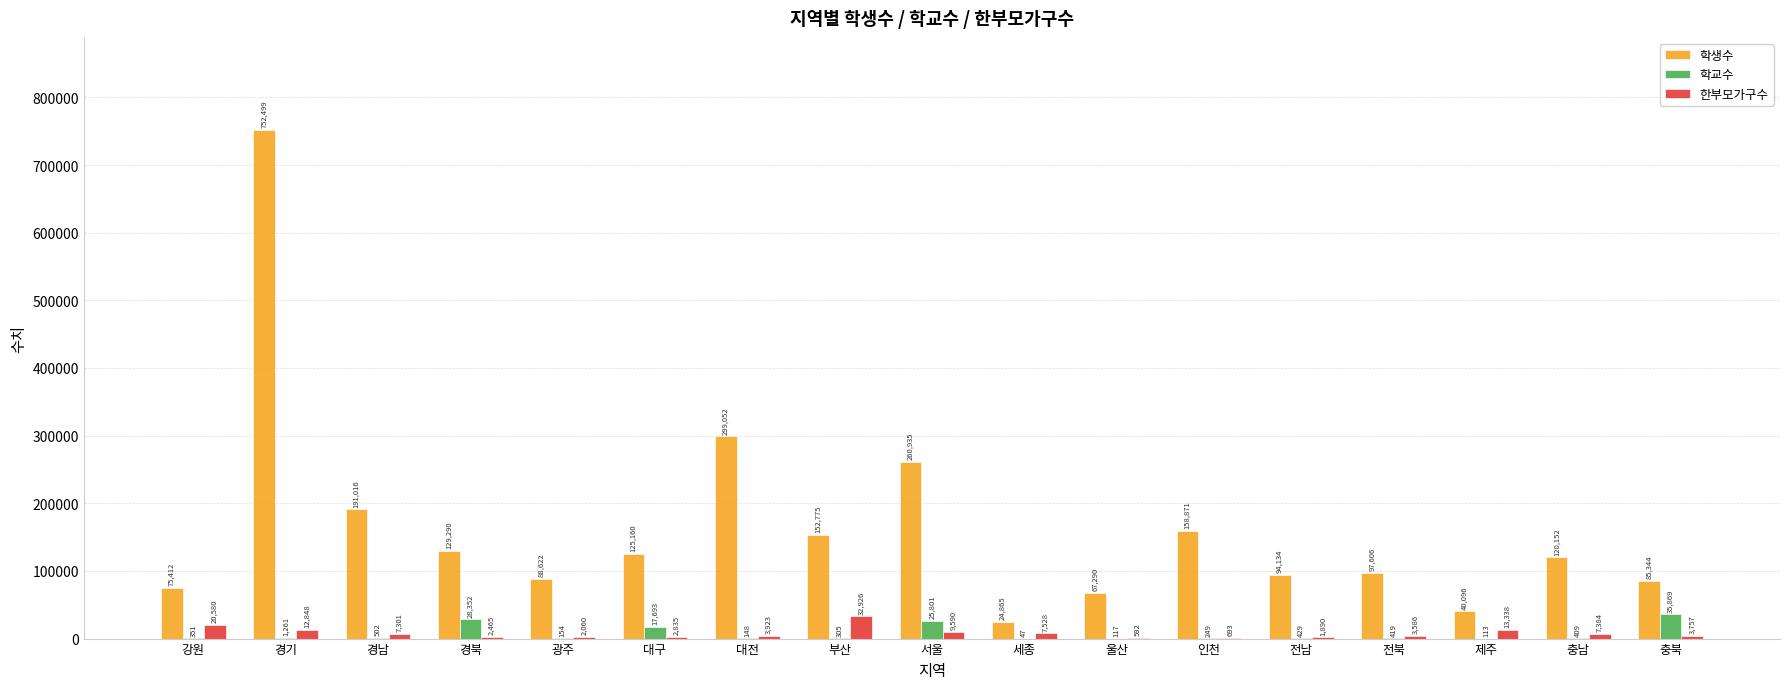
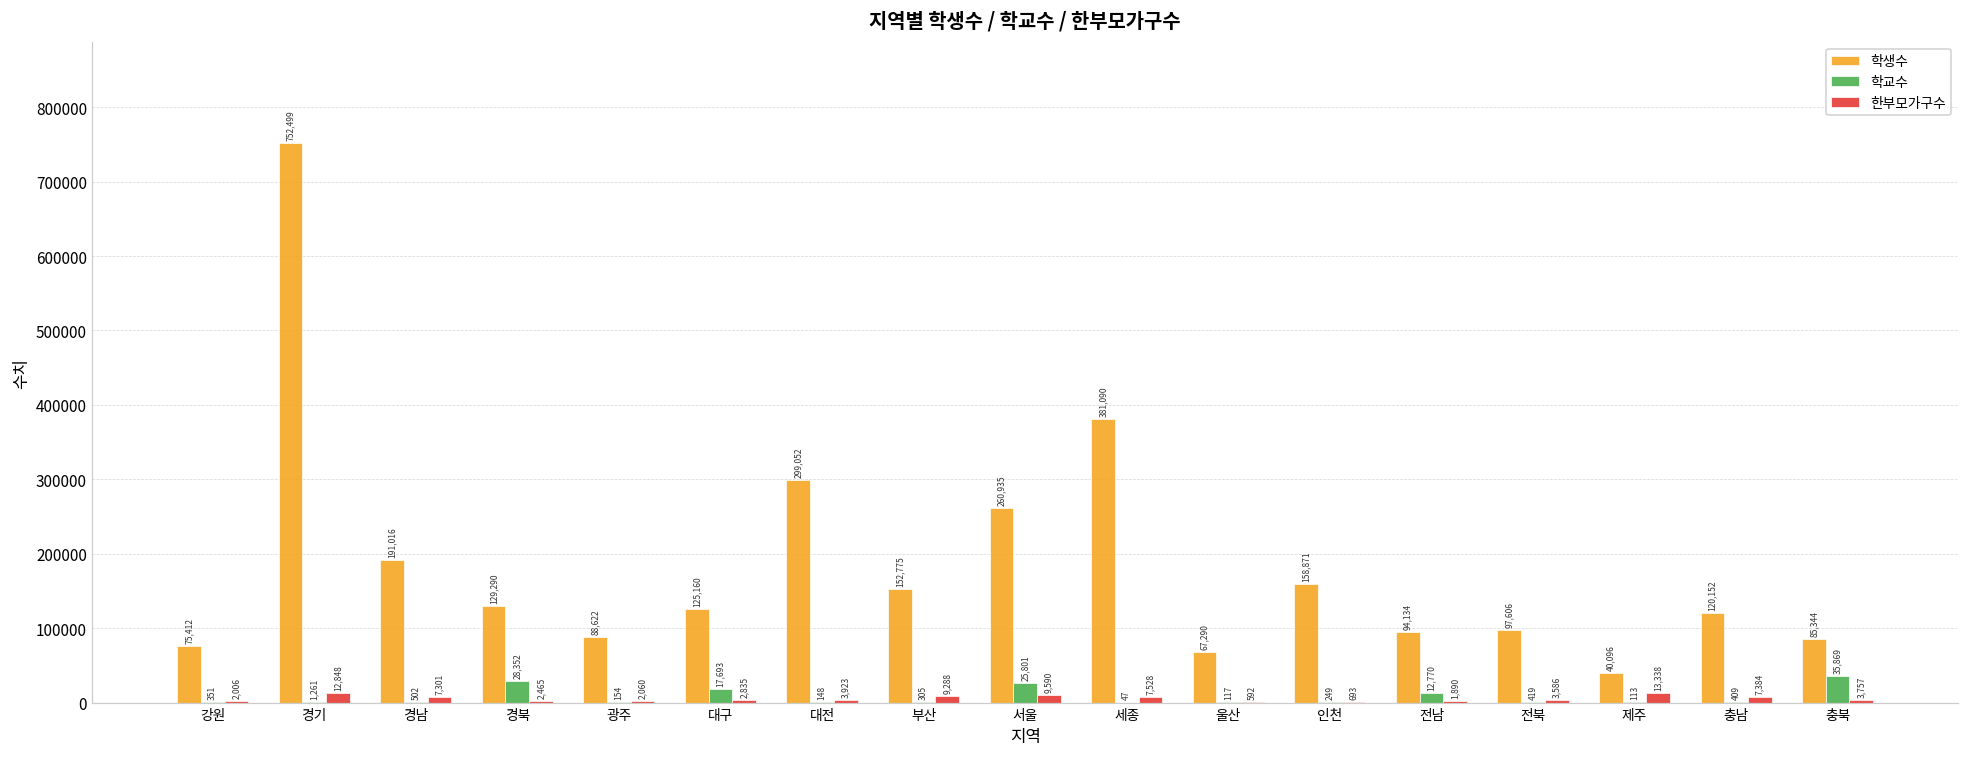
  {
    "학생수": {
      "강원": "75,412",
      "경기": "752,499",
      "경남": "191,016",
      "경북": "129,290",
      "광주": "88,622",
      "대구": "125,160",
      "대전": "299,052",
      "부산": "152,775",
      "서울": "260,935",
-     "세종": "24,865",
+     "세종": "381,090",
      "울산": "67,290",
      "인천": "158,871",
      "전남": "94,134",
      "전북": "97,606",
      "제주": "40,096",
      "충남": "120,152",
      "충북": "85,344"
    },
    "학교수": {
      "강원": "351",
      "경기": "1,261",
      "경남": "502",
      "경북": "28,352",
      "광주": "154",
      "대구": "17,693",
      "대전": "148",
      "부산": "305",
      "서울": "25,801",
      "세종": "47",
      "울산": "117",
      "인천": "249",
-     "전남": "429",
+     "전남": "12,770",
      "전북": "419",
      "제주": "113",
      "충남": "409",
      "충북": "35,869"
    },
    "한부모가구수": {
-     "강원": "20,580",
+     "강원": "2,006",
      "경기": "12,848",
      "경남": "7,301",
      "경북": "2,465",
      "광주": "2,060",
      "대구": "2,835",
      "대전": "3,923",
-     "부산": "32,926",
+     "부산": "9,288",
      "서울": "9,590",
      "세종": "7,528",
      "울산": "592",
      "인천": "693",
      "전남": "1,890",
      "전북": "3,586",
      "제주": "13,338",
      "충남": "7,384",
      "충북": "3,757"
    }
  }
